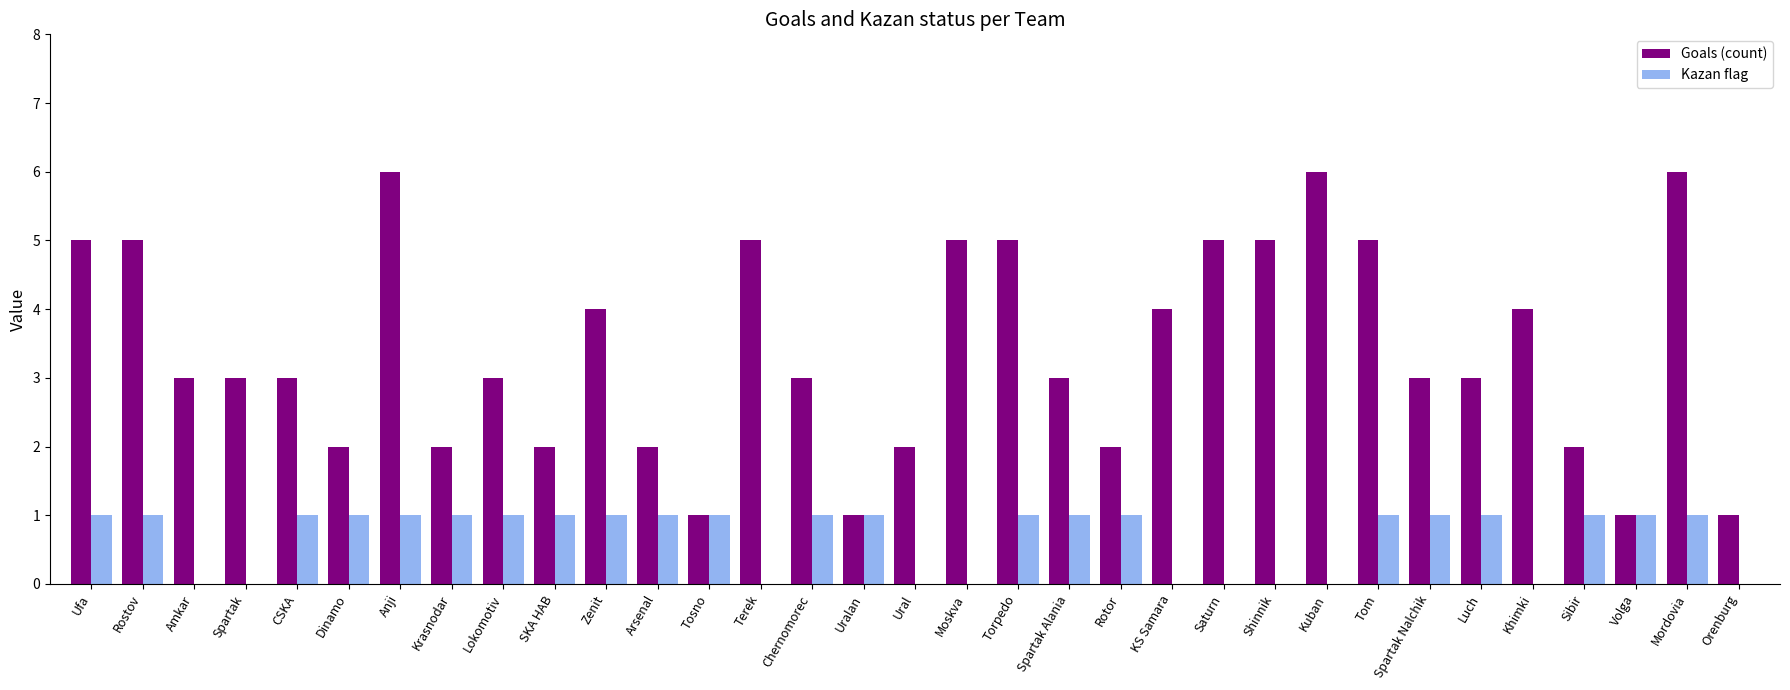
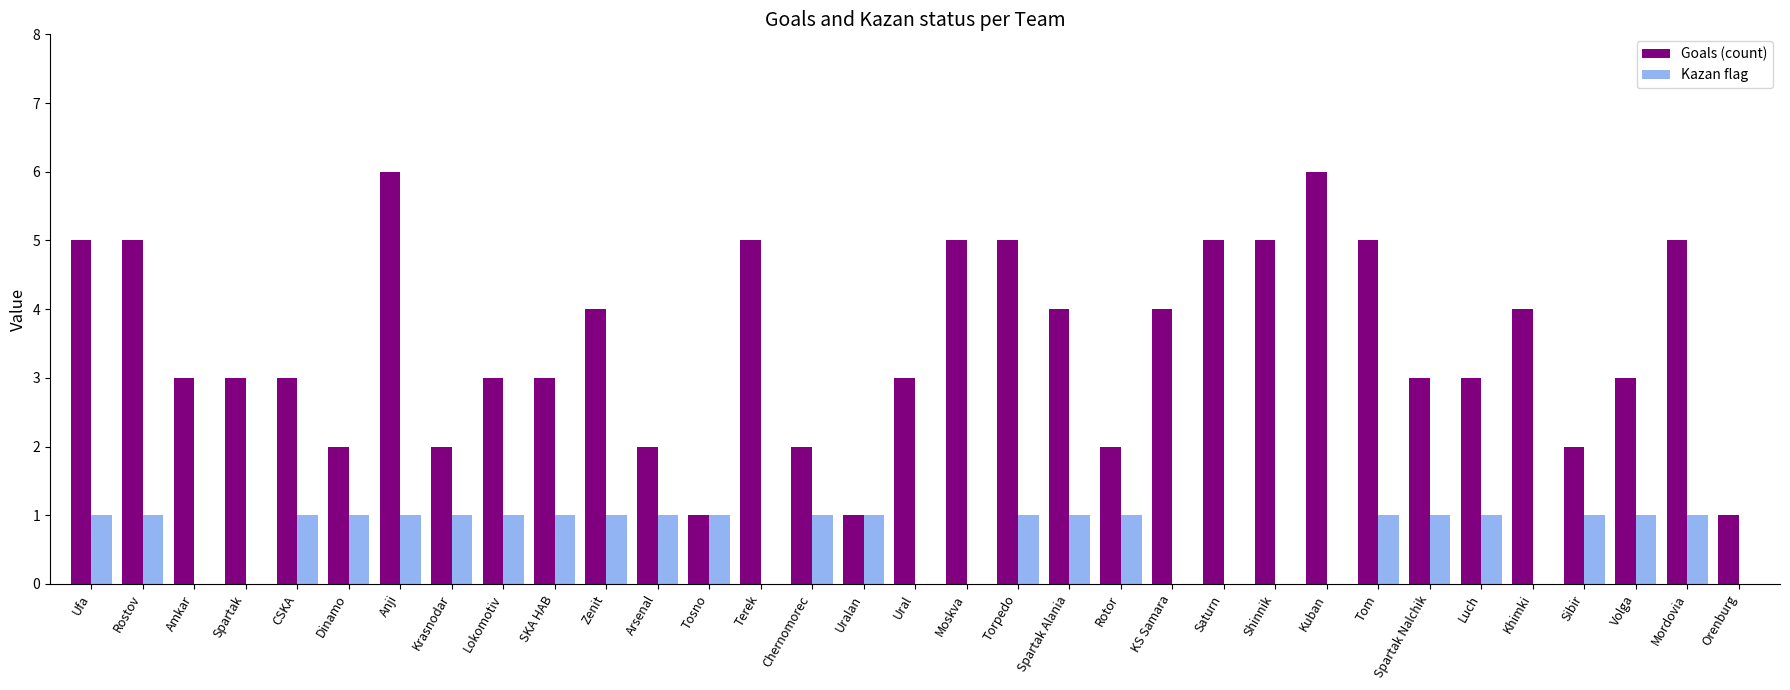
  {
    "Goals (count)": {
      "Ufa": 5,
      "Rostov": 5,
      "Amkar": 3,
      "Spartak": 3,
      "CSKA": 3,
      "Dinamo": 2,
      "Anji": 6,
      "Krasnodar": 2,
      "Lokomotiv": 3,
-     "SKA HAB": 2,
+     "SKA HAB": 3,
      "Zenit": 4,
      "Arsenal": 2,
      "Tosno": 1,
      "Terek": 5,
-     "Chernomorec": 3,
+     "Chernomorec": 2,
      "Uralan": 1,
-     "Ural": 2,
+     "Ural": 3,
      "Moskva": 5,
      "Torpedo": 5,
-     "Spartak Alania": 3,
+     "Spartak Alania": 4,
      "Rotor": 2,
      "KS Samara": 4,
      "Saturn": 5,
      "Shinnik": 5,
      "Kuban": 6,
      "Tom": 5,
      "Spartak Nalchik": 3,
      "Luch": 3,
      "Khimki": 4,
      "Sibir": 2,
-     "Volga": 1,
-     "Mordovia": 6,
+     "Volga": 3,
+     "Mordovia": 5,
      "Orenburg": 1
    },
    "Kazan flag": {
      "Ufa": 1,
      "Rostov": 1,
      "Amkar": 0,
      "Spartak": 0,
      "CSKA": 1,
      "Dinamo": 1,
      "Anji": 1,
      "Krasnodar": 1,
      "Lokomotiv": 1,
      "SKA HAB": 1,
      "Zenit": 1,
      "Arsenal": 1,
      "Tosno": 1,
      "Terek": 0,
      "Chernomorec": 1,
      "Uralan": 1,
      "Ural": 0,
      "Moskva": 0,
      "Torpedo": 1,
      "Spartak Alania": 1,
      "Rotor": 1,
      "KS Samara": 0,
      "Saturn": 0,
      "Shinnik": 0,
      "Kuban": 0,
      "Tom": 1,
      "Spartak Nalchik": 1,
      "Luch": 1,
      "Khimki": 0,
      "Sibir": 1,
      "Volga": 1,
      "Mordovia": 1,
      "Orenburg": 0
    }
  }
